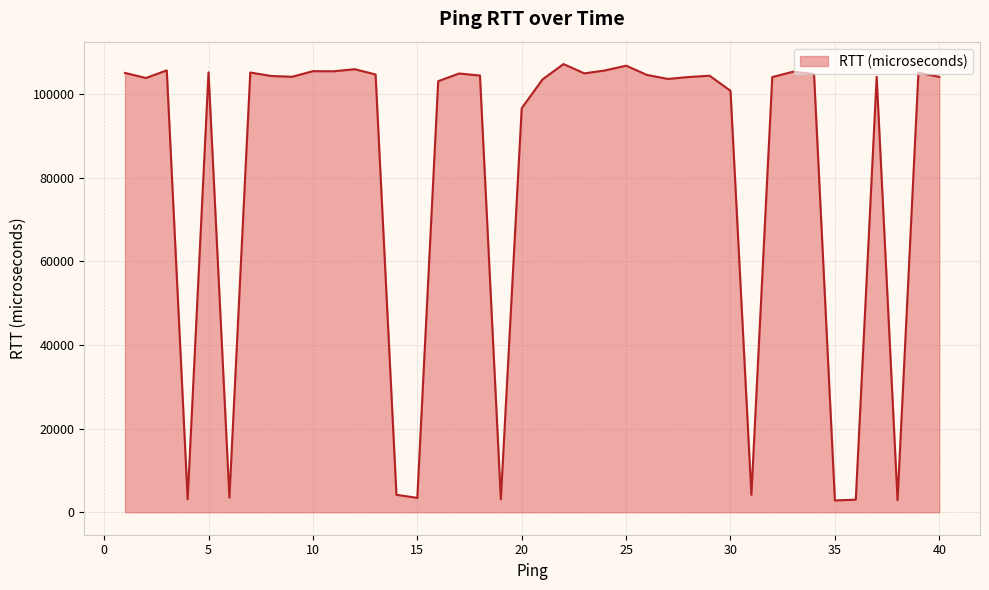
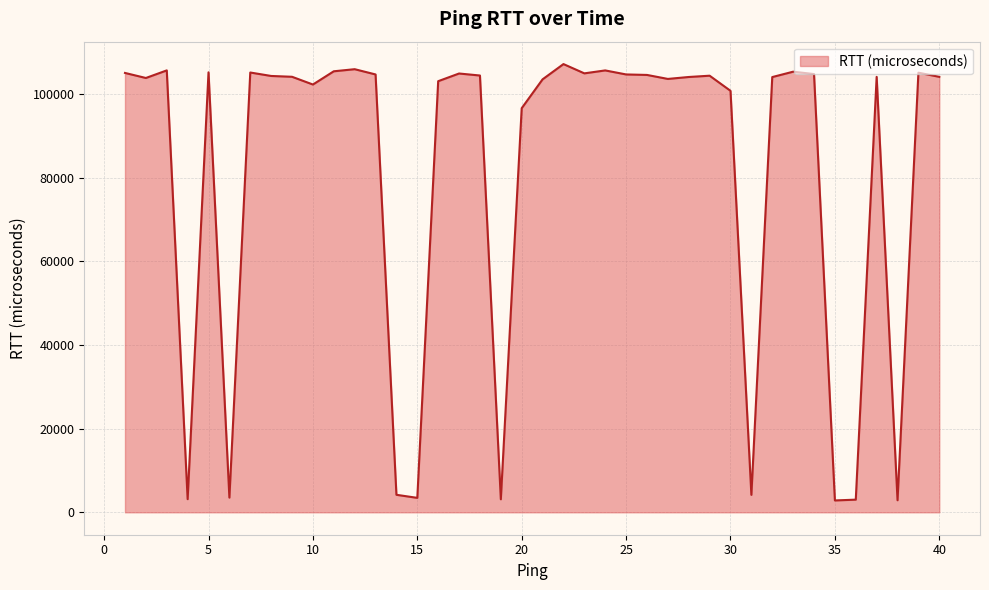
  {
    "5": 105000,
-   "10": 106000,
+   "10": 102000,
    "15": 3000,
    "20": 97000,
-   "25": 107000,
+   "25": 105000,
    "30": 101000,
    "35": 3000,
    "40": 104000
  }
